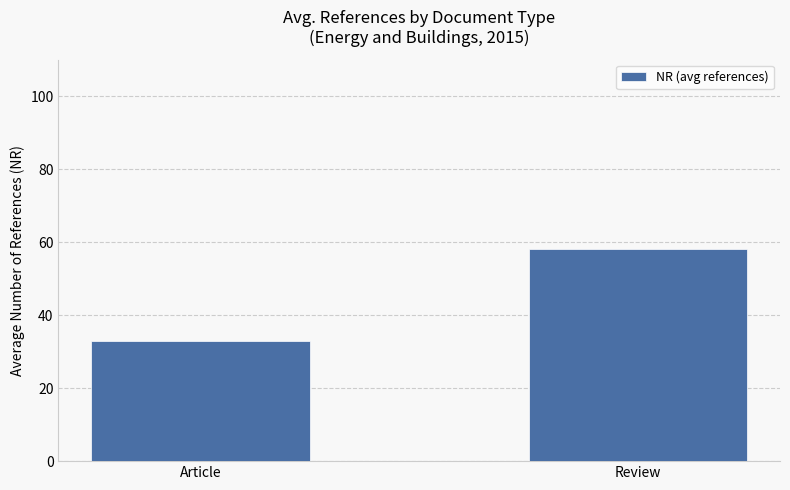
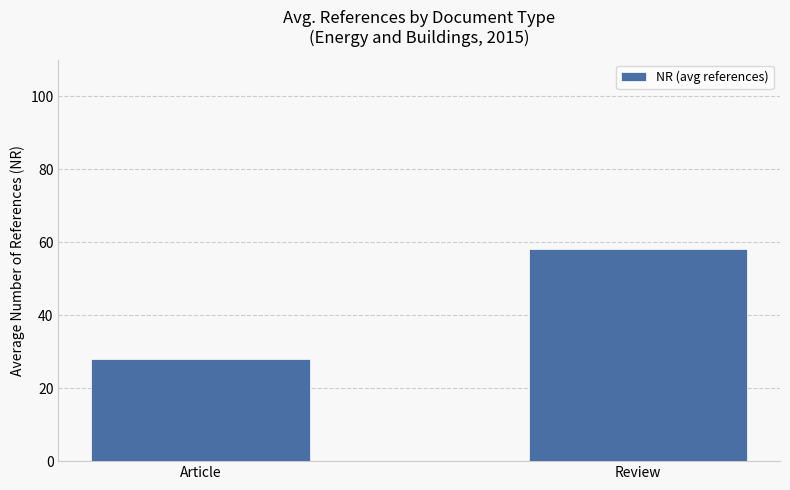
  {
-   "Article": 33,
+   "Article": 28,
    "Review": 58
  }
